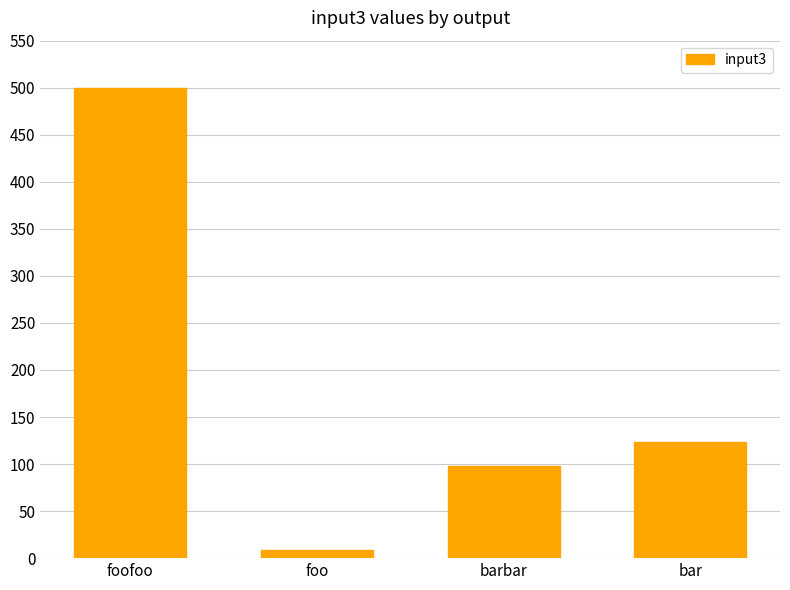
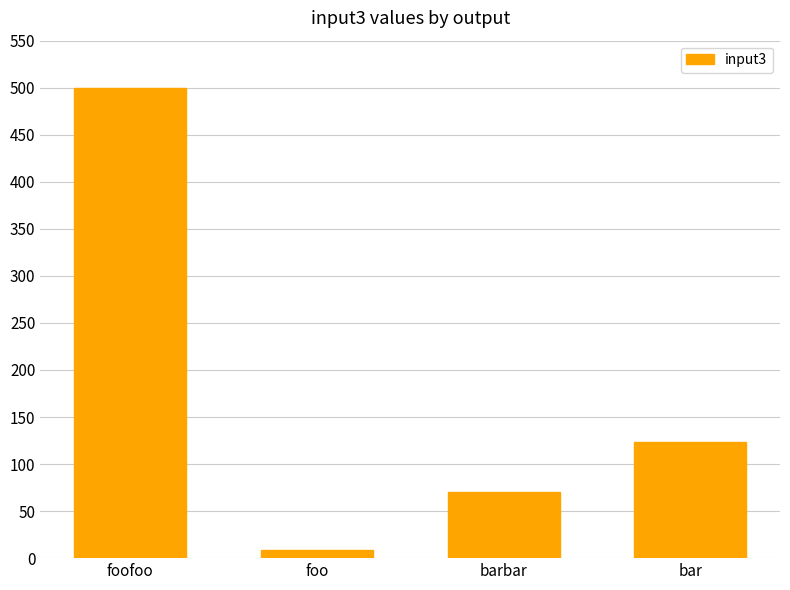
  {
    "foofoo": 500,
    "foo": 10,
-   "barbar": 100,
+   "barbar": 70,
    "bar": 120
  }
